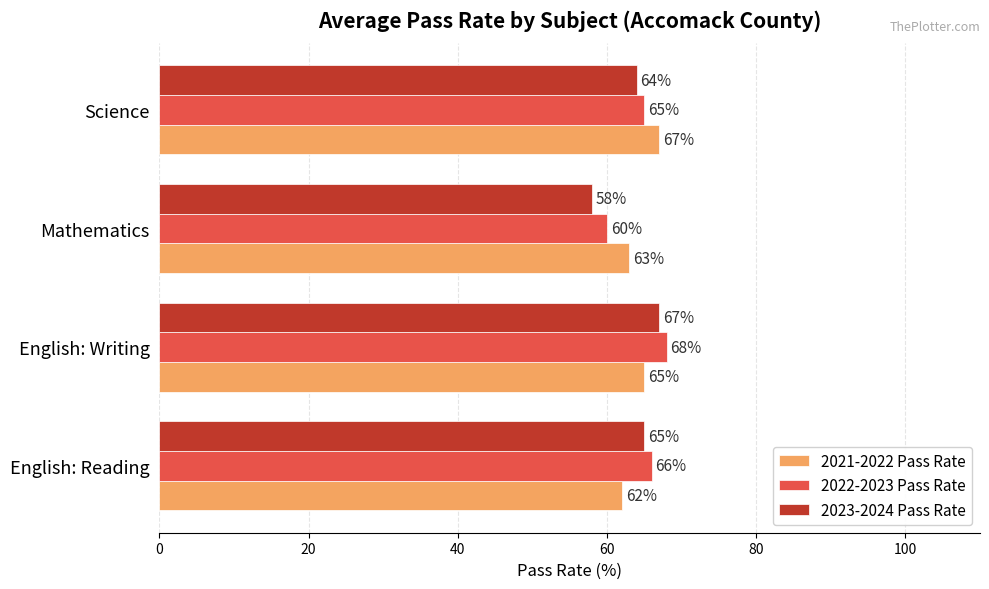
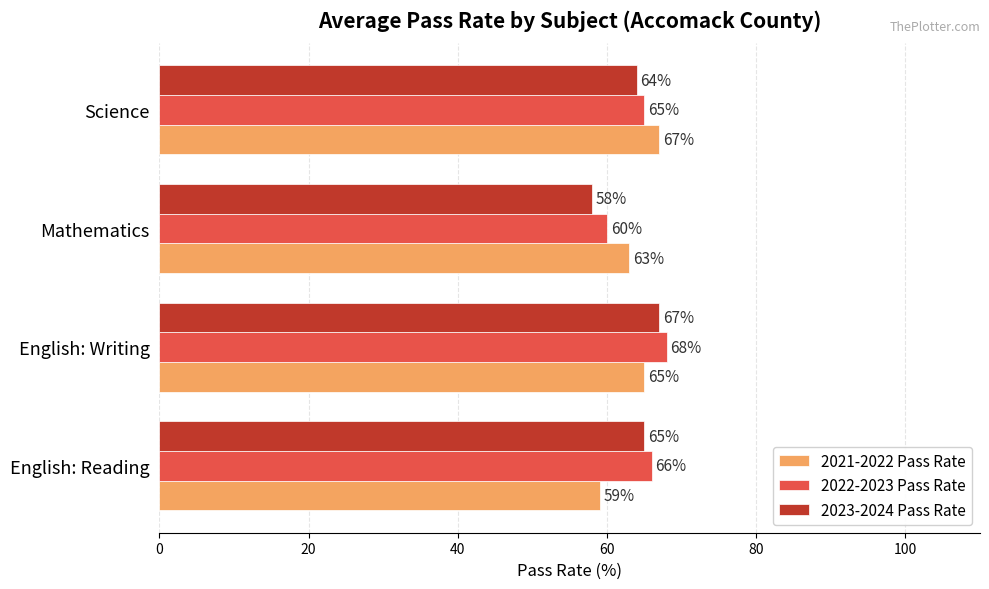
  {
    "2021-2022 Pass Rate": {
      "Science": "67%",
      "Mathematics": "63%",
      "English: Writing": "65%",
-     "English: Reading": "62%"
+     "English: Reading": "59%"
    }
  }
